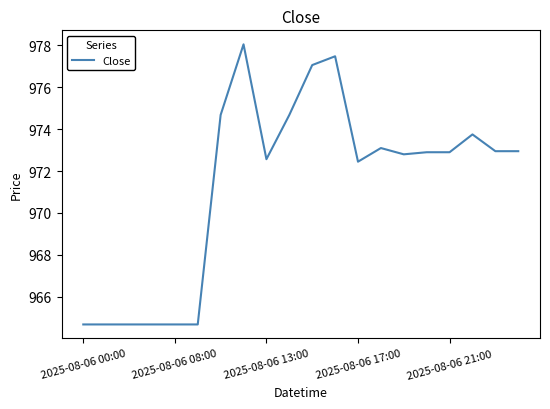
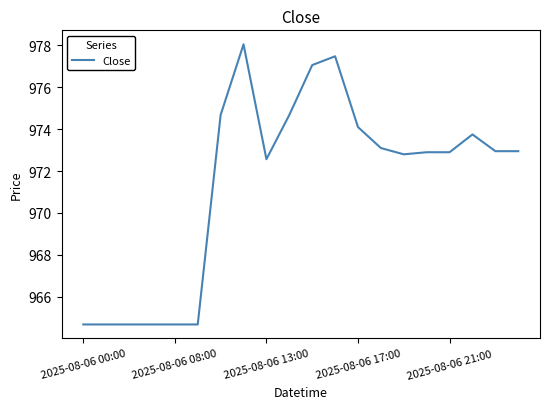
  {
    "2025-08-06 00:00": 964.7,
    "2025-08-06 08:00": 964.7,
    "2025-08-06 13:00": 972.6,
-   "2025-08-06 17:00": 972.4,
+   "2025-08-06 17:00": 974.1,
    "2025-08-06 21:00": 972.9
  }
